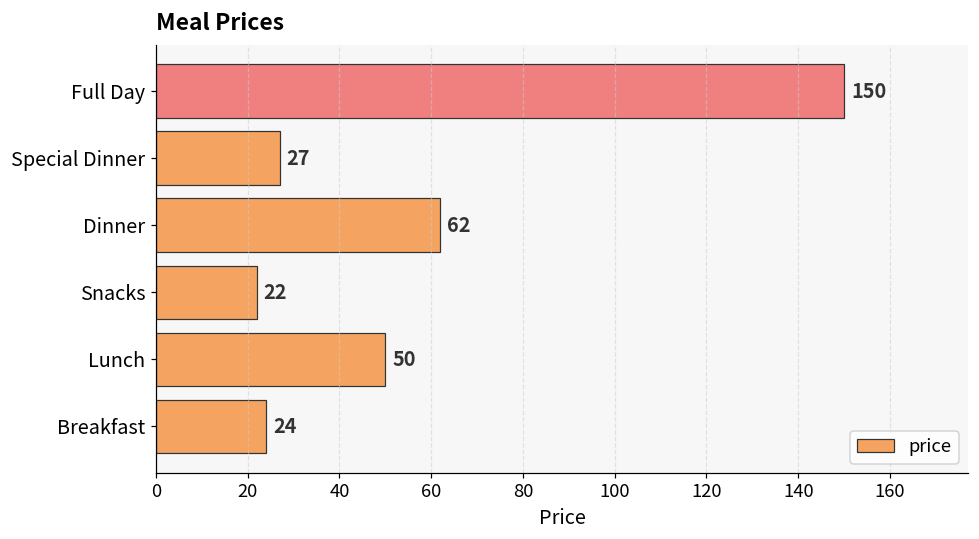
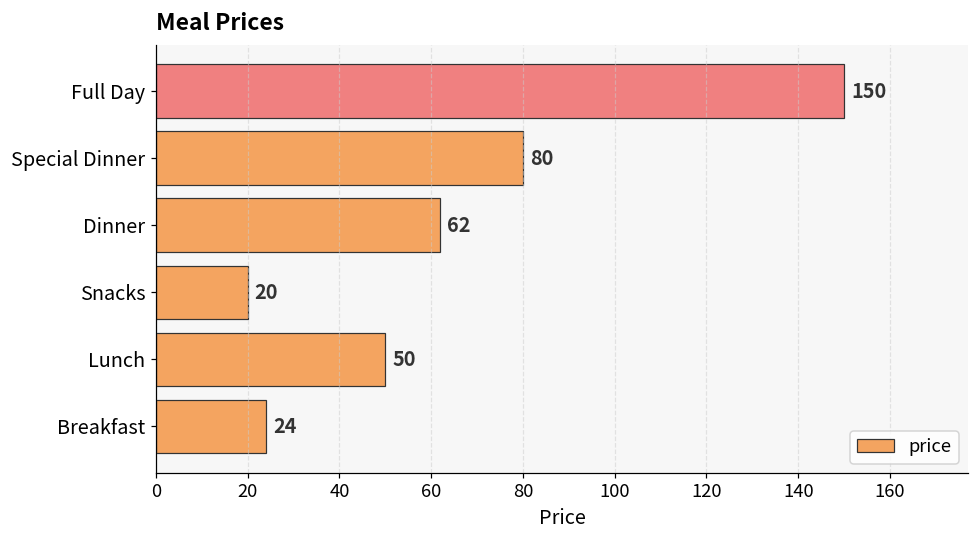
  {
    "Full Day": 150,
-   "Special Dinner": 27,
+   "Special Dinner": 80,
    "Dinner": 62,
-   "Snacks": 22,
+   "Snacks": 20,
    "Lunch": 50,
    "Breakfast": 24
  }
